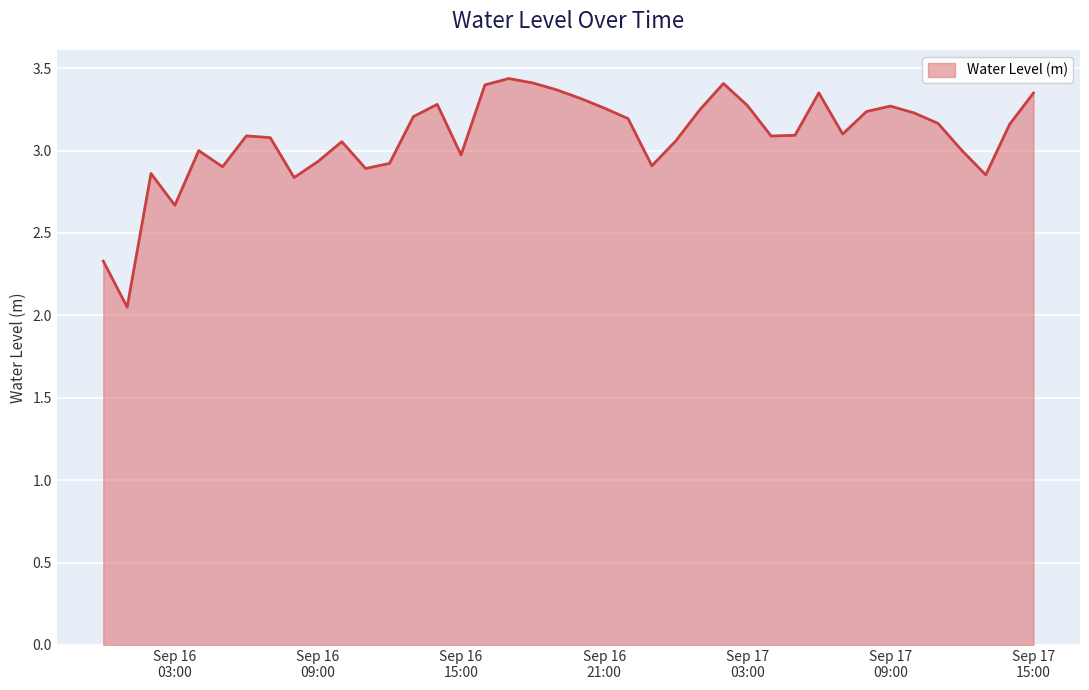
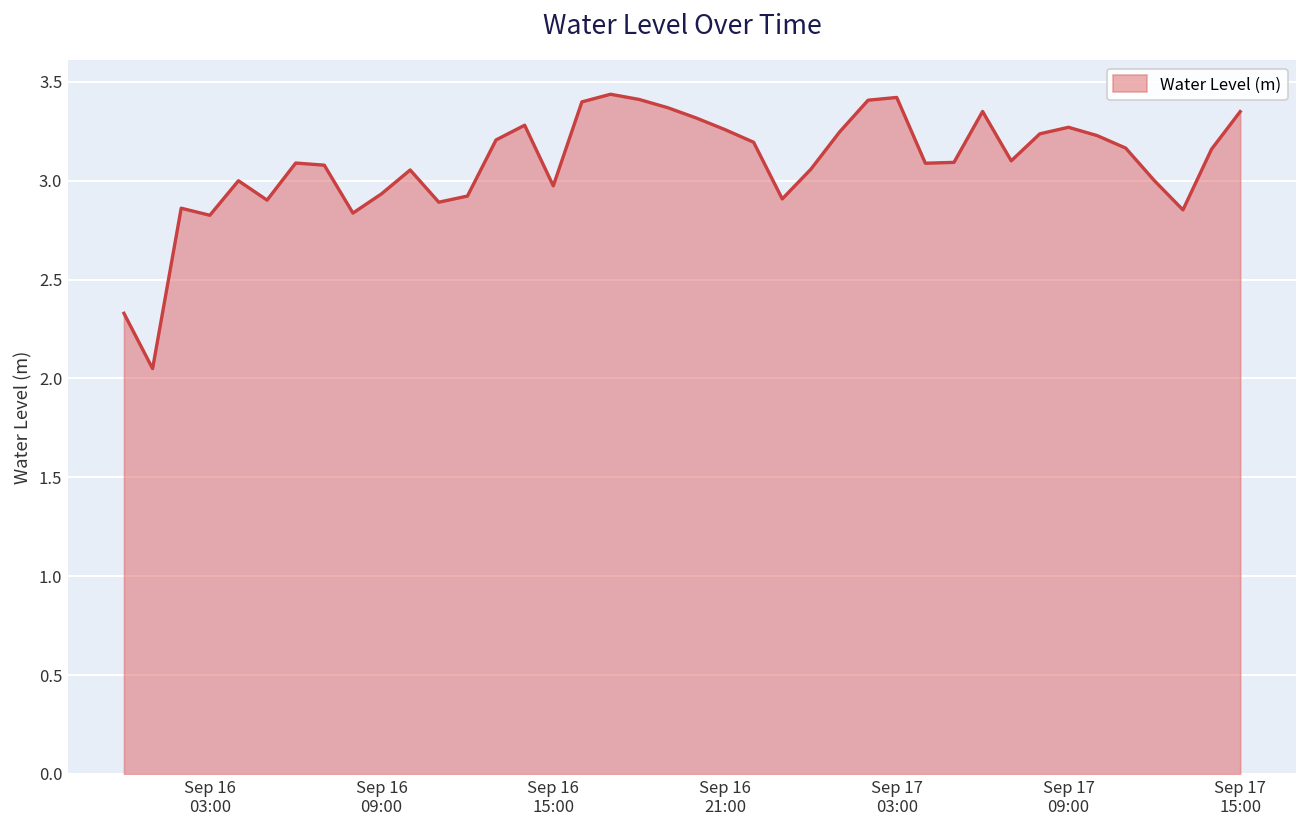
  {
-   "Sep 16 03:00": 2.67,
+   "Sep 16 03:00": 2.82,
    "Sep 16 09:00": 2.93,
    "Sep 16 15:00": 2.97,
    "Sep 16 21:00": 3.26,
-   "Sep 17 03:00": 3.27,
+   "Sep 17 03:00": 3.42,
    "Sep 17 09:00": 3.27,
    "Sep 17 15:00": 3.35
  }
